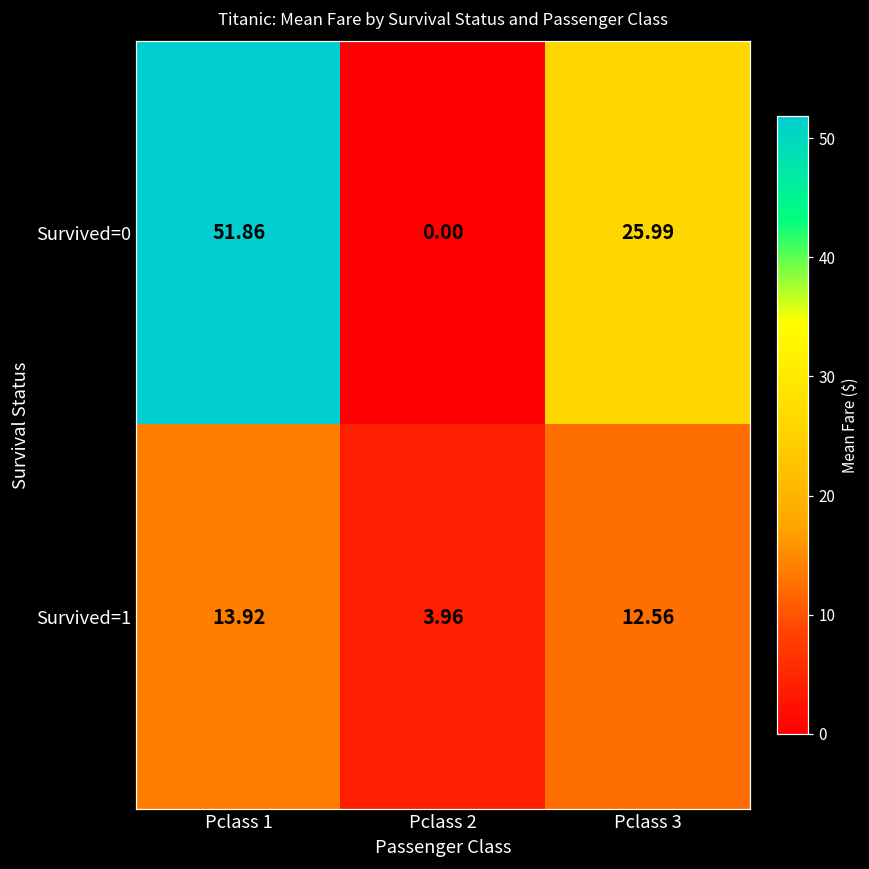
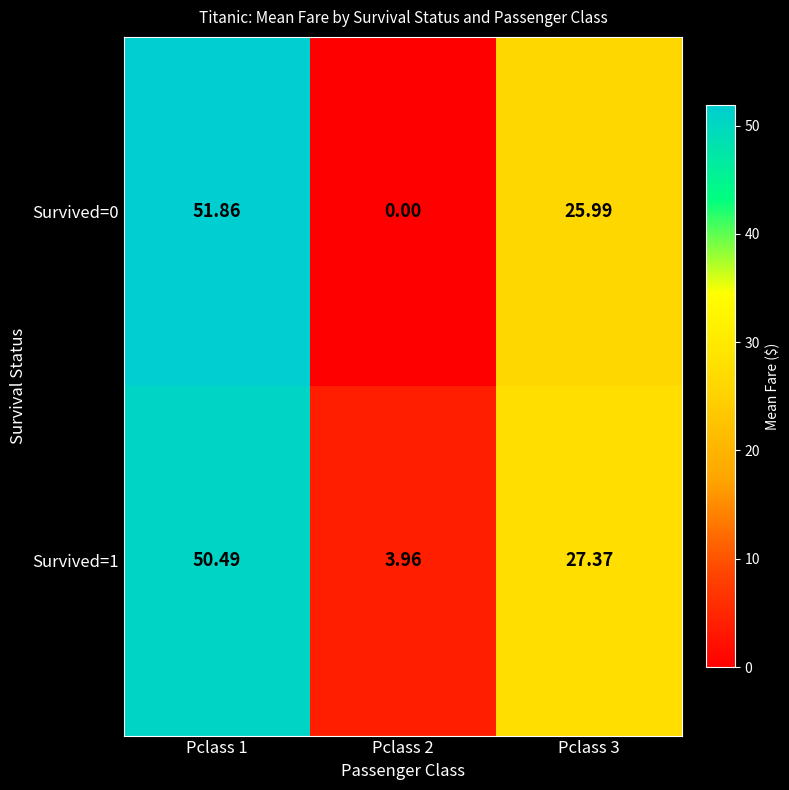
  {
    "Survived=0": {
      "Pclass 1": 51.86,
      "Pclass 2": 0.00,
      "Pclass 3": 25.99
    },
    "Survived=1": {
-     "Pclass 1": 13.92,
+     "Pclass 1": 50.49,
      "Pclass 2": 3.96,
-     "Pclass 3": 12.56
+     "Pclass 3": 27.37
    }
  }
